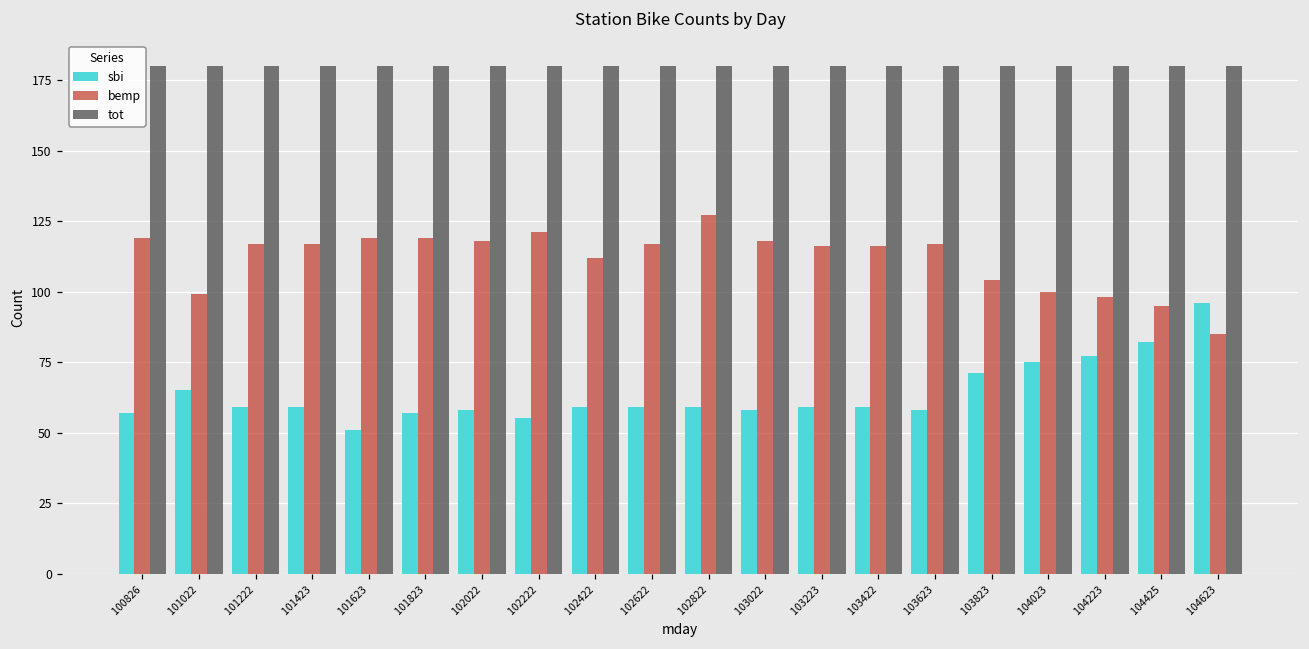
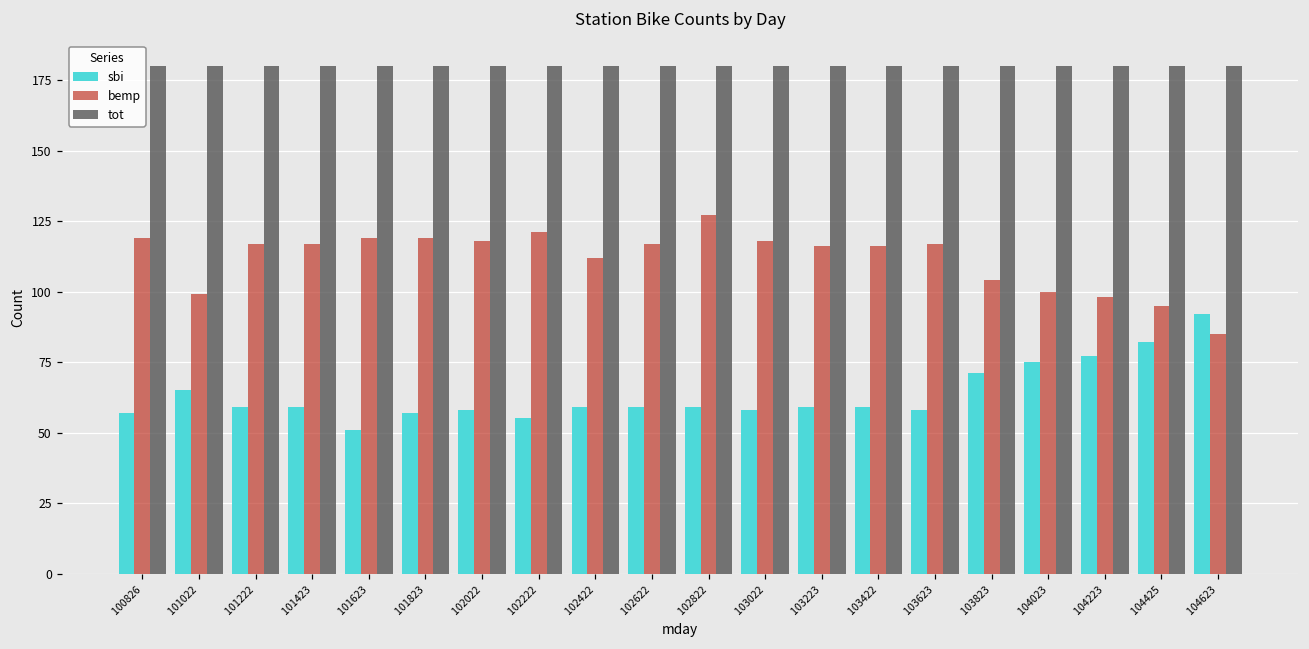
  {
    "sbi": {
      "100826": 57,
      "101022": 65,
      "101222": 59,
      "101423": 59,
      "101623": 51,
      "101823": 57,
      "102022": 58,
      "102222": 55,
      "102422": 59,
      "102622": 59,
      "102822": 59,
      "103022": 58,
      "103223": 59,
      "103422": 59,
      "103623": 58,
      "103823": 71,
      "104023": 75,
      "104223": 77,
      "104425": 82,
-     "104623": 96
+     "104623": 92
    },
    "bemp": {
      "100826": 119,
      "101022": 99,
      "101222": 117,
      "101423": 117,
      "101623": 119,
      "101823": 119,
      "102022": 118,
      "102222": 121,
      "102422": 112,
      "102622": 117,
      "102822": 127,
      "103022": 118,
      "103223": 116,
      "103422": 116,
      "103623": 117,
      "103823": 104,
      "104023": 100,
      "104223": 98,
      "104425": 95,
      "104623": 85
    },
    "tot": {
      "100826": 180,
      "101022": 180,
      "101222": 180,
      "101423": 180,
      "101623": 180,
      "101823": 180,
      "102022": 180,
      "102222": 180,
      "102422": 180,
      "102622": 180,
      "102822": 180,
      "103022": 180,
      "103223": 180,
      "103422": 180,
      "103623": 180,
      "103823": 180,
      "104023": 180,
      "104223": 180,
      "104425": 180,
      "104623": 180
    }
  }
